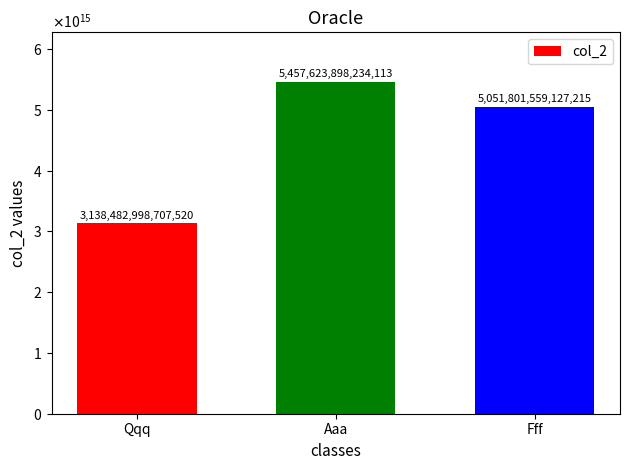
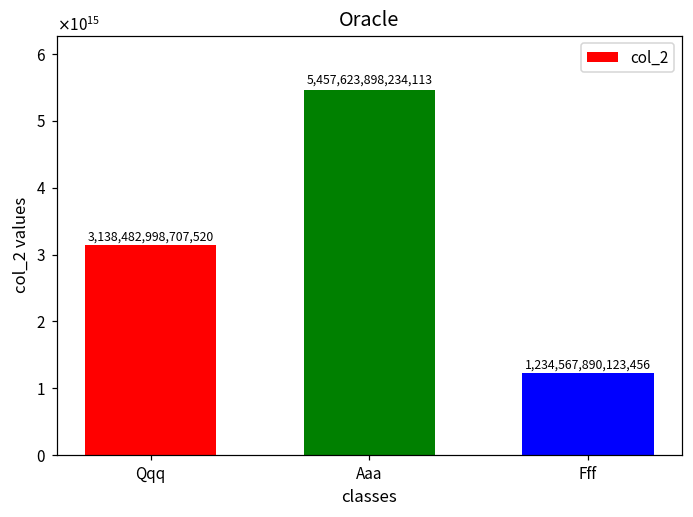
  {
    "Qqq": "3,138,482,998,707,520",
    "Aaa": "5,457,623,898,234,113",
-   "Fff": "5,051,801,559,127,215"
+   "Fff": "1,234,567,890,123,456"
  }
